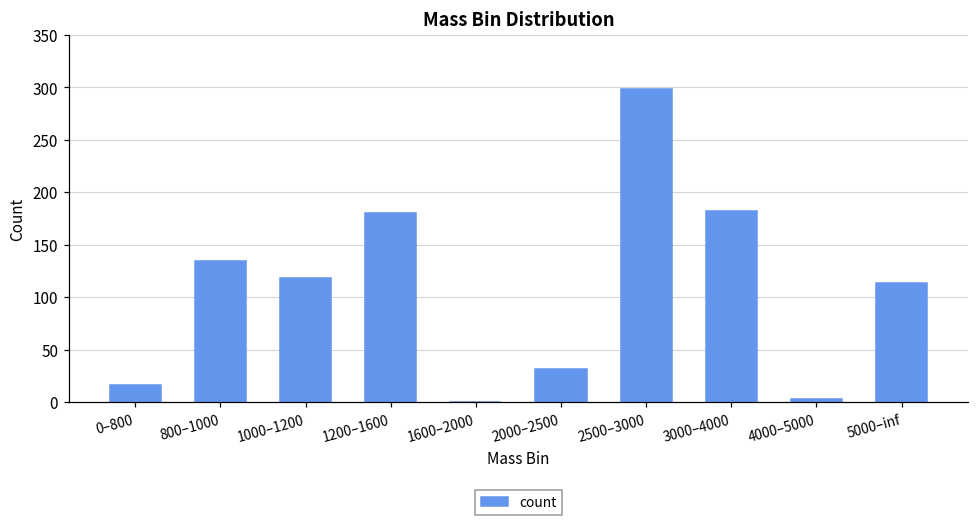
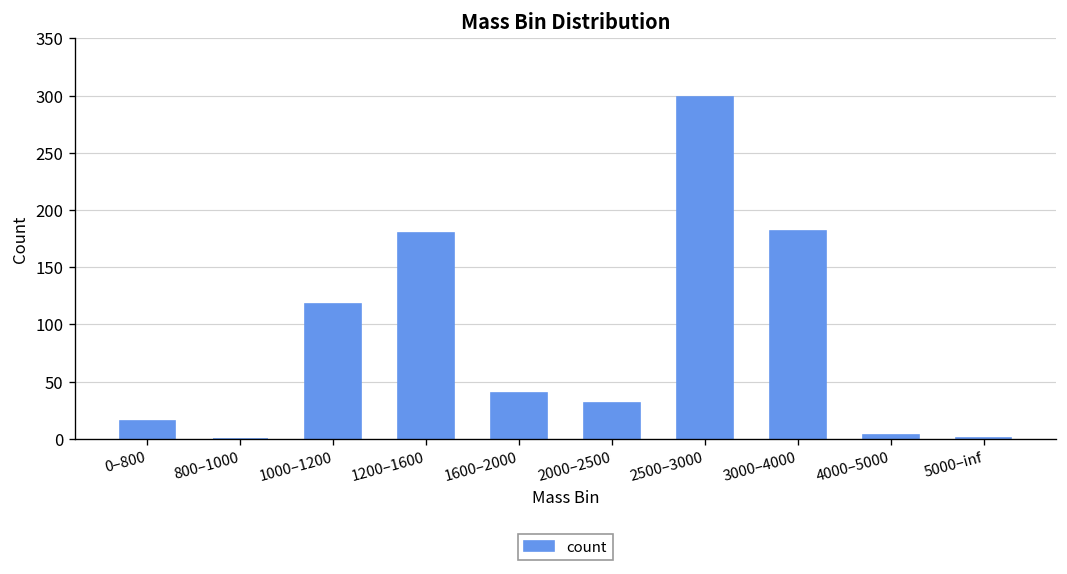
  {
    "0–800": 20,
-   "800–1000": 130,
+   "800–1000": 0,
    "1000–1200": 120,
    "1200–1600": 180,
-   "1600–2000": 0,
+   "1600–2000": 40,
    "2000–2500": 30,
    "2500–3000": 300,
    "3000–4000": 180,
    "4000–5000": 0,
-   "5000–inf": 110
+   "5000–inf": 0
  }
